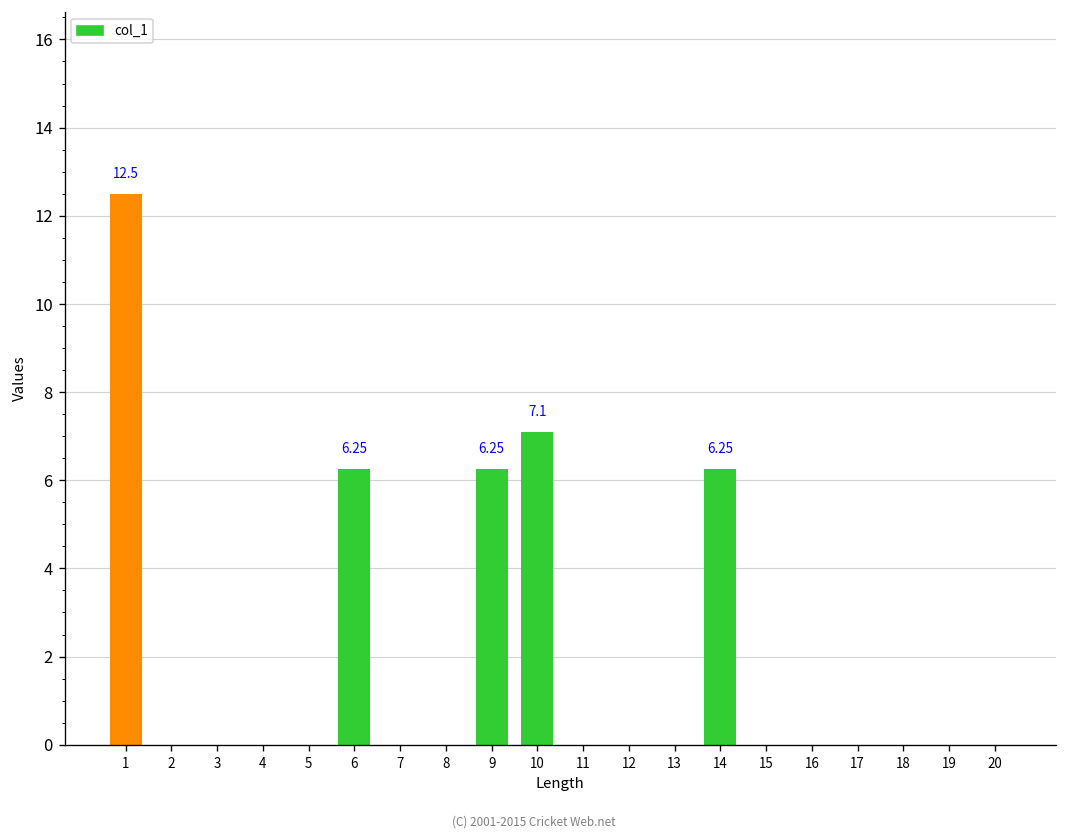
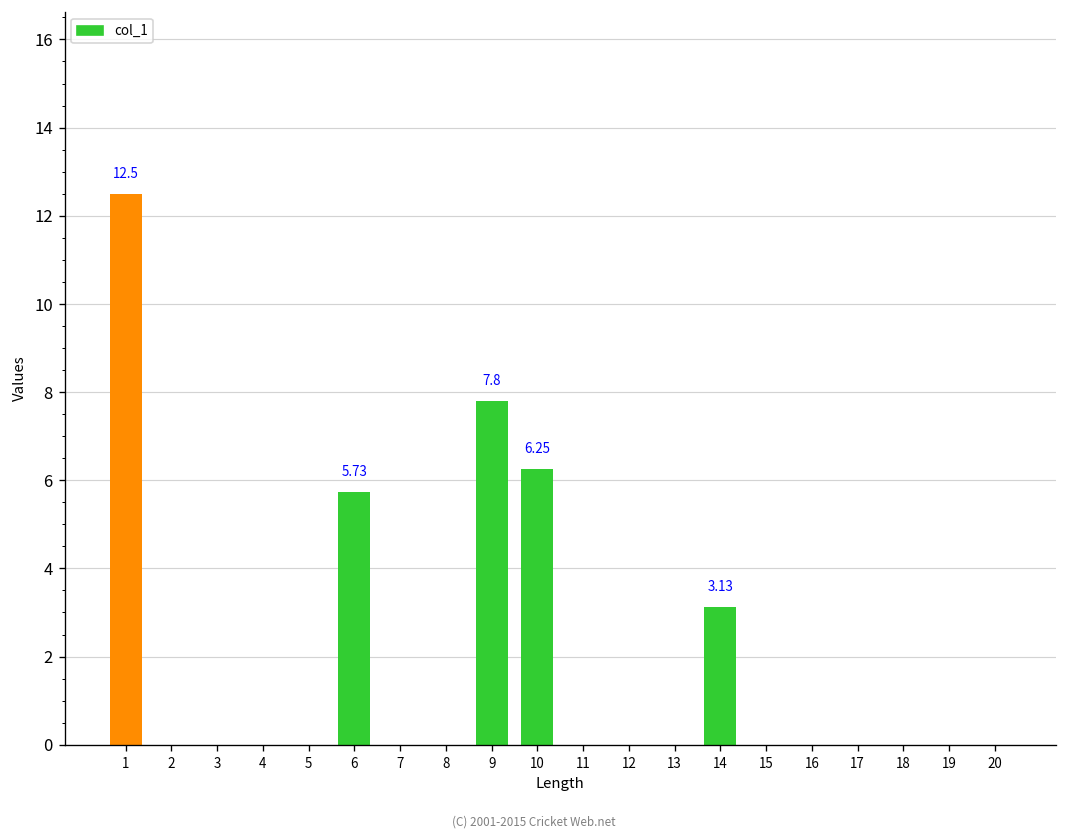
  {
    "1": 12.5,
-   "6": 6.25,
-   "9": 6.25,
-   "10": 7.1,
-   "14": 6.25
+   "6": 5.73,
+   "9": 7.8,
+   "10": 6.25,
+   "14": 3.13
  }
